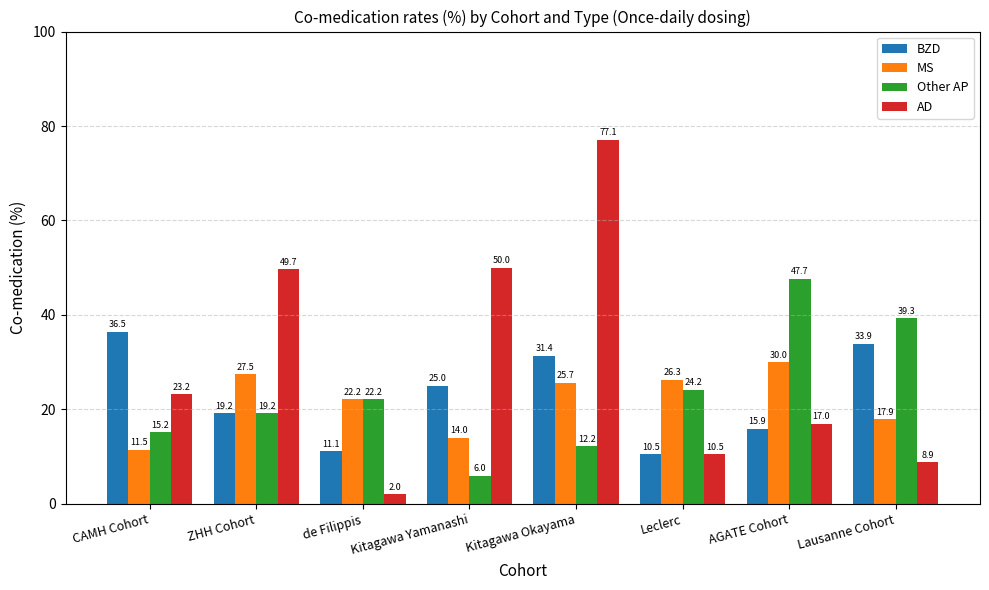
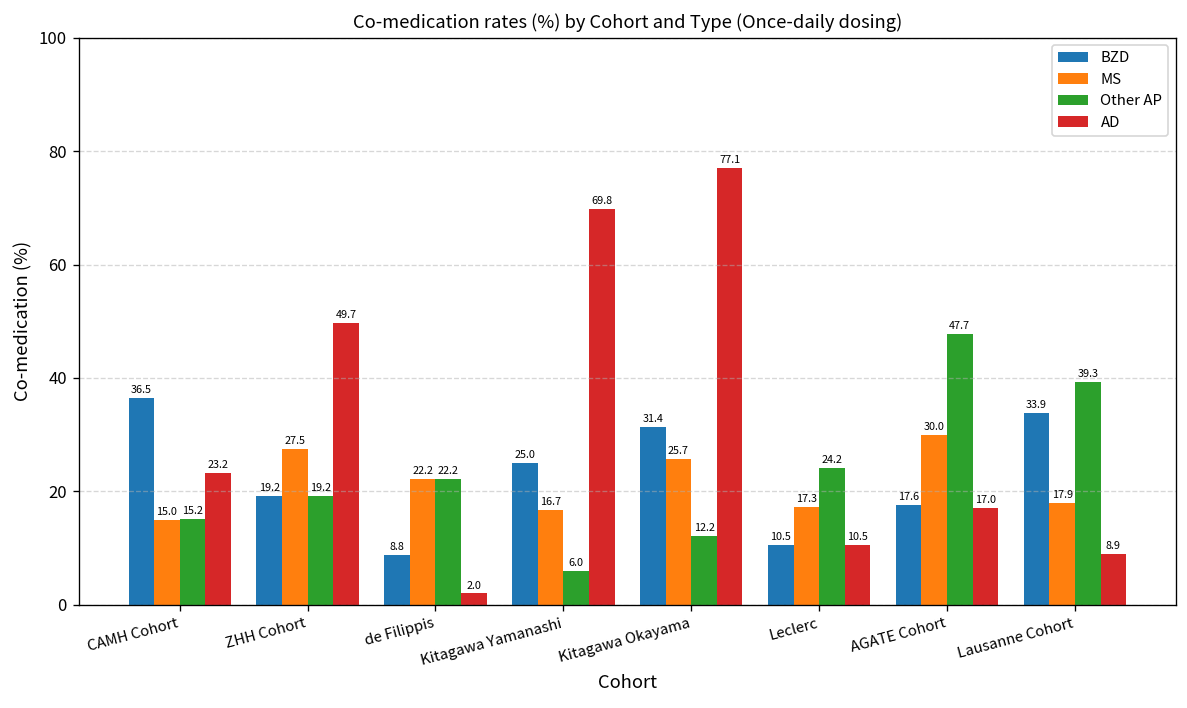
  {
    "BZD": {
      "CAMH Cohort": 36.5,
      "ZHH Cohort": 19.2,
-     "de Filippis": 11.1,
+     "de Filippis": 8.8,
      "Kitagawa Yamanashi": 25.0,
      "Kitagawa Okayama": 31.4,
      "Leclerc": 10.5,
-     "AGATE Cohort": 15.9,
+     "AGATE Cohort": 17.6,
      "Lausanne Cohort": 33.9
    },
    "MS": {
-     "CAMH Cohort": 11.5,
+     "CAMH Cohort": 15.0,
      "ZHH Cohort": 27.5,
      "de Filippis": 22.2,
-     "Kitagawa Yamanashi": 14.0,
+     "Kitagawa Yamanashi": 16.7,
      "Kitagawa Okayama": 25.7,
-     "Leclerc": 26.3,
+     "Leclerc": 17.3,
      "AGATE Cohort": 30.0,
      "Lausanne Cohort": 17.9
    },
    "Other AP": {
      "CAMH Cohort": 15.2,
      "ZHH Cohort": 19.2,
      "de Filippis": 22.2,
      "Kitagawa Yamanashi": 6.0,
      "Kitagawa Okayama": 12.2,
      "Leclerc": 24.2,
      "AGATE Cohort": 47.7,
      "Lausanne Cohort": 39.3
    },
    "AD": {
      "CAMH Cohort": 23.2,
      "ZHH Cohort": 49.7,
      "de Filippis": 2.0,
-     "Kitagawa Yamanashi": 50.0,
+     "Kitagawa Yamanashi": 69.8,
      "Kitagawa Okayama": 77.1,
      "Leclerc": 10.5,
      "AGATE Cohort": 17.0,
      "Lausanne Cohort": 8.9
    }
  }
